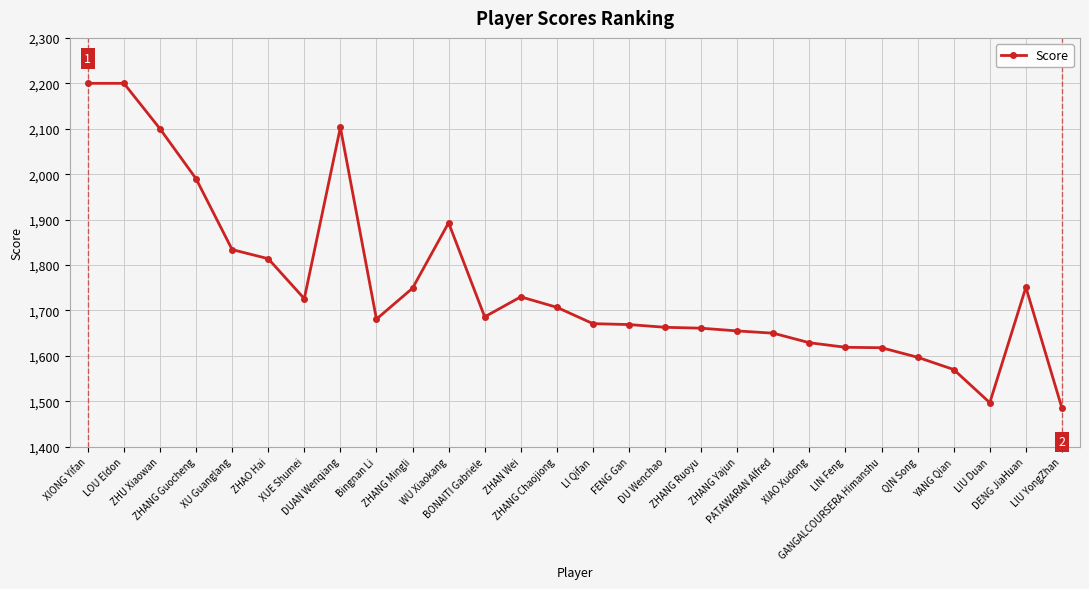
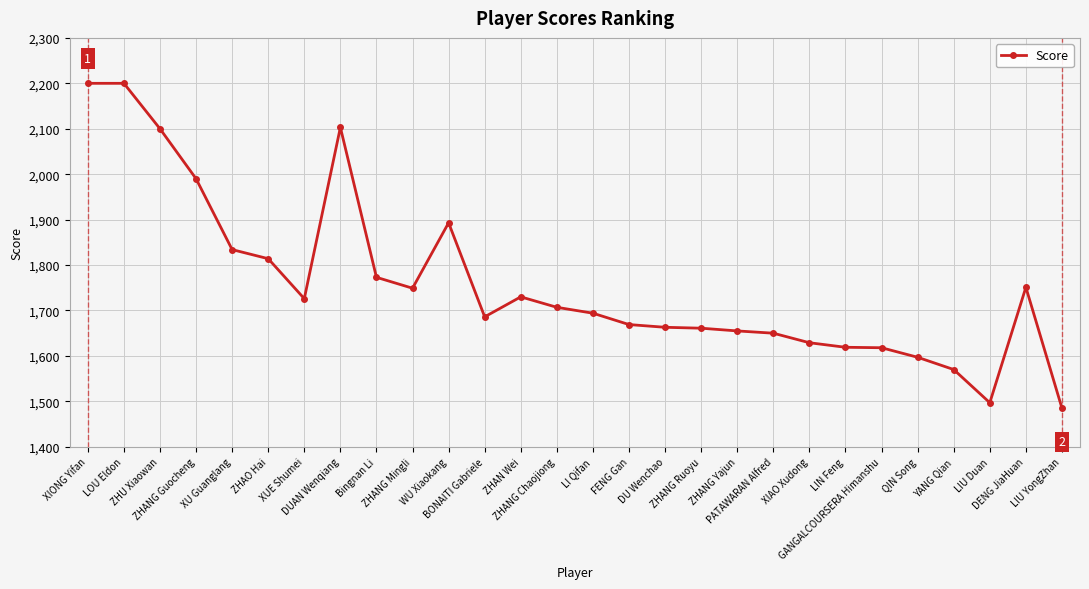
  {
    "LOU Eldon": "2,200",
    "ZHU Xiaowan": "2,100",
    "ZHANG Guocheng": "1,990",
    "XU Guanglang": "1,830",
    "ZHAO Hai": "1,810",
    "XUE Shumei": "1,730",
    "DUAN Wenqiang": "2,100",
-   "Bingnan Li": "1,680",
+   "Bingnan Li": "1,770",
    "ZHANG Mingli": "1,750",
    "WU Xiaokang": "1,890",
    "BONAITI Gabriele": "1,690",
    "ZHAN Wei": "1,730",
    "ZHANG Chaojiong": "1,710",
-   "LI Qifan": "1,670",
+   "LI Qifan": "1,690",
    "FENG Gan": "1,670",
    "DU Wenchao": "1,660",
    "ZHANG Ruoyu": "1,660",
    "ZHANG Yajun": "1,660",
    "PATAWARAN Alfred": "1,650",
    "XIAO Xudong": "1,630",
    "LIN Feng": "1,620",
    "GANGALCOURSERA Himanshu": "1,620",
    "QIN Song": "1,600",
    "YANG Qian": "1,570",
    "LIU Duan": "1,500",
    "DENG JiaHuan": "1,750",
    "LIU YongZhan": "1,490"
  }
